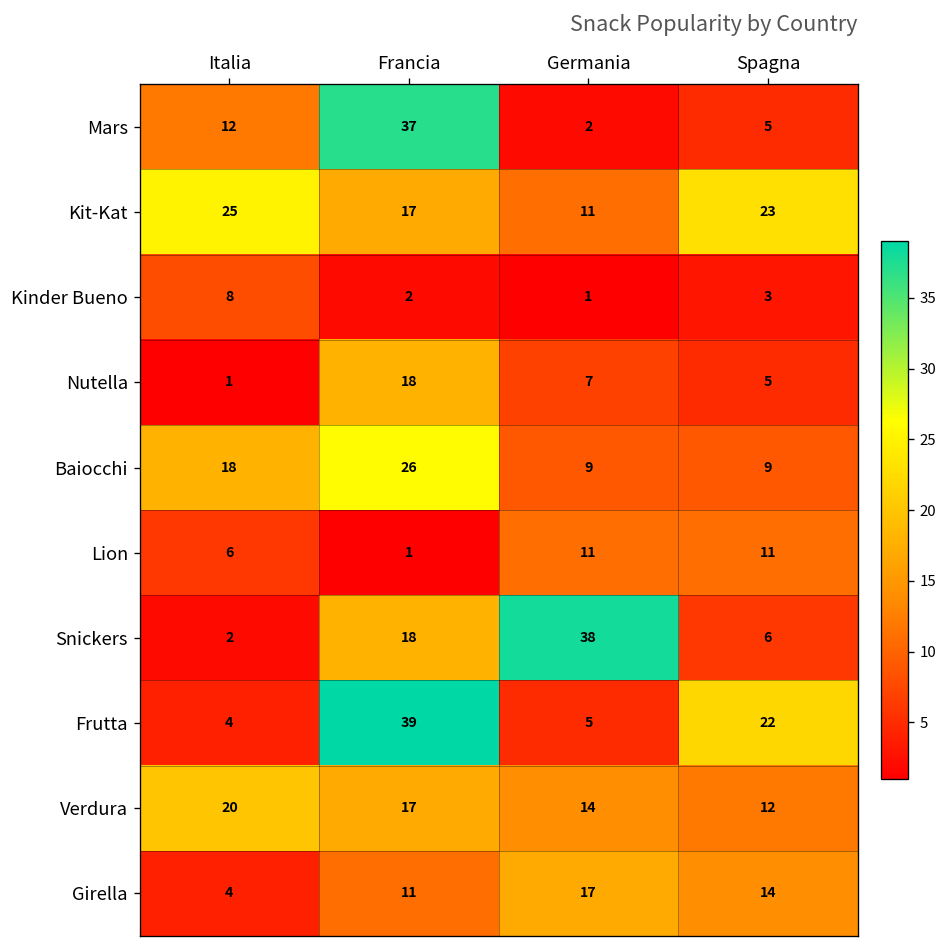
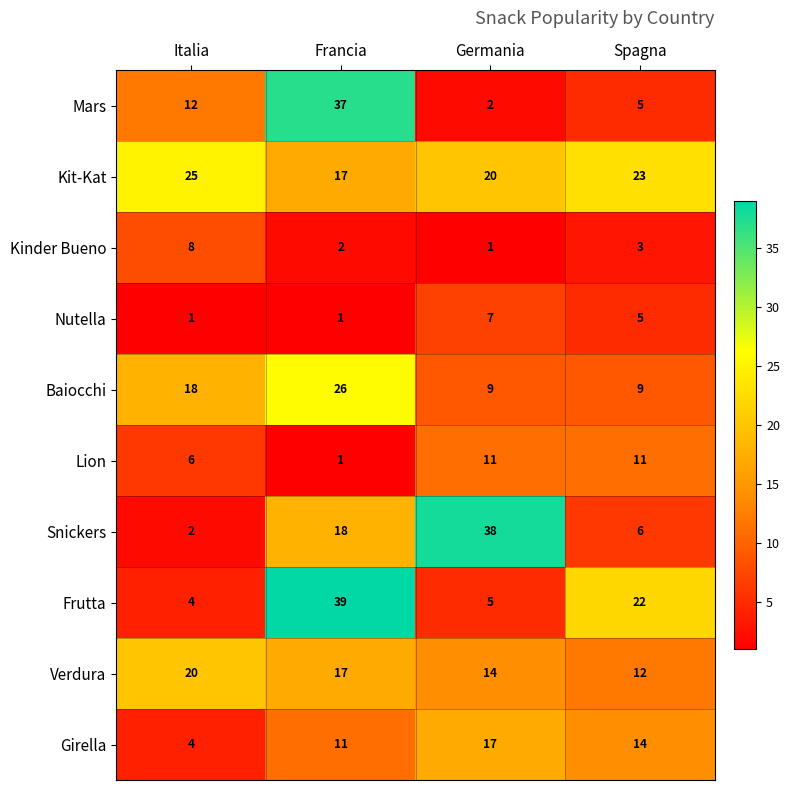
  {
    "Mars": {
      "Italia": 12,
      "Francia": 37,
      "Germania": 2,
      "Spagna": 5
    },
    "Kit-Kat": {
      "Italia": 25,
      "Francia": 17,
-     "Germania": 11,
+     "Germania": 20,
      "Spagna": 23
    },
    "Kinder Bueno": {
      "Italia": 8,
      "Francia": 2,
      "Germania": 1,
      "Spagna": 3
    },
    "Nutella": {
      "Italia": 1,
-     "Francia": 18,
+     "Francia": 1,
      "Germania": 7,
      "Spagna": 5
    },
    "Baiocchi": {
      "Italia": 18,
      "Francia": 26,
      "Germania": 9,
      "Spagna": 9
    },
    "Lion": {
      "Italia": 6,
      "Francia": 1,
      "Germania": 11,
      "Spagna": 11
    },
    "Snickers": {
      "Italia": 2,
      "Francia": 18,
      "Germania": 38,
      "Spagna": 6
    },
    "Frutta": {
      "Italia": 4,
      "Francia": 39,
      "Germania": 5,
      "Spagna": 22
    },
    "Verdura": {
      "Italia": 20,
      "Francia": 17,
      "Germania": 14,
      "Spagna": 12
    },
    "Girella": {
      "Italia": 4,
      "Francia": 11,
      "Germania": 17,
      "Spagna": 14
    }
  }
